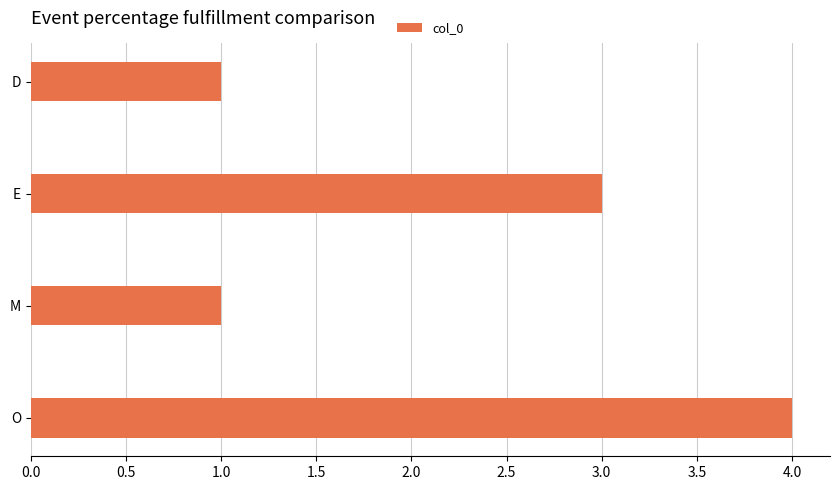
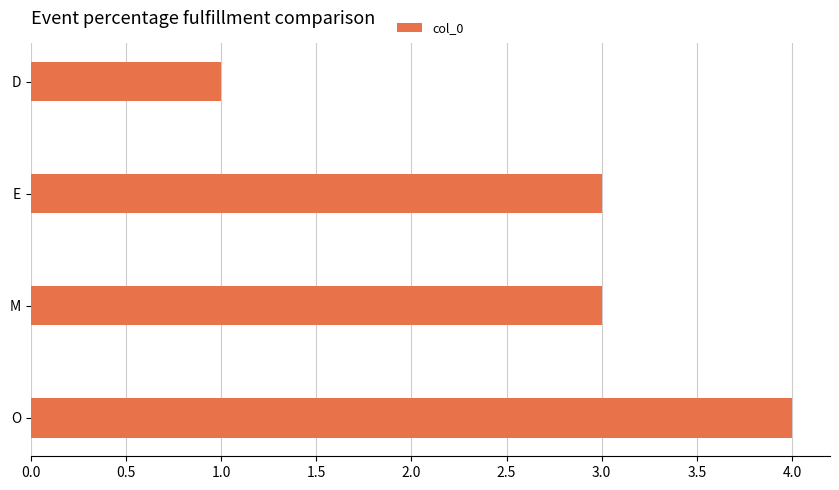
  {
    "D": 1,
    "E": 3,
-   "M": 1,
+   "M": 3,
    "O": 4
  }
